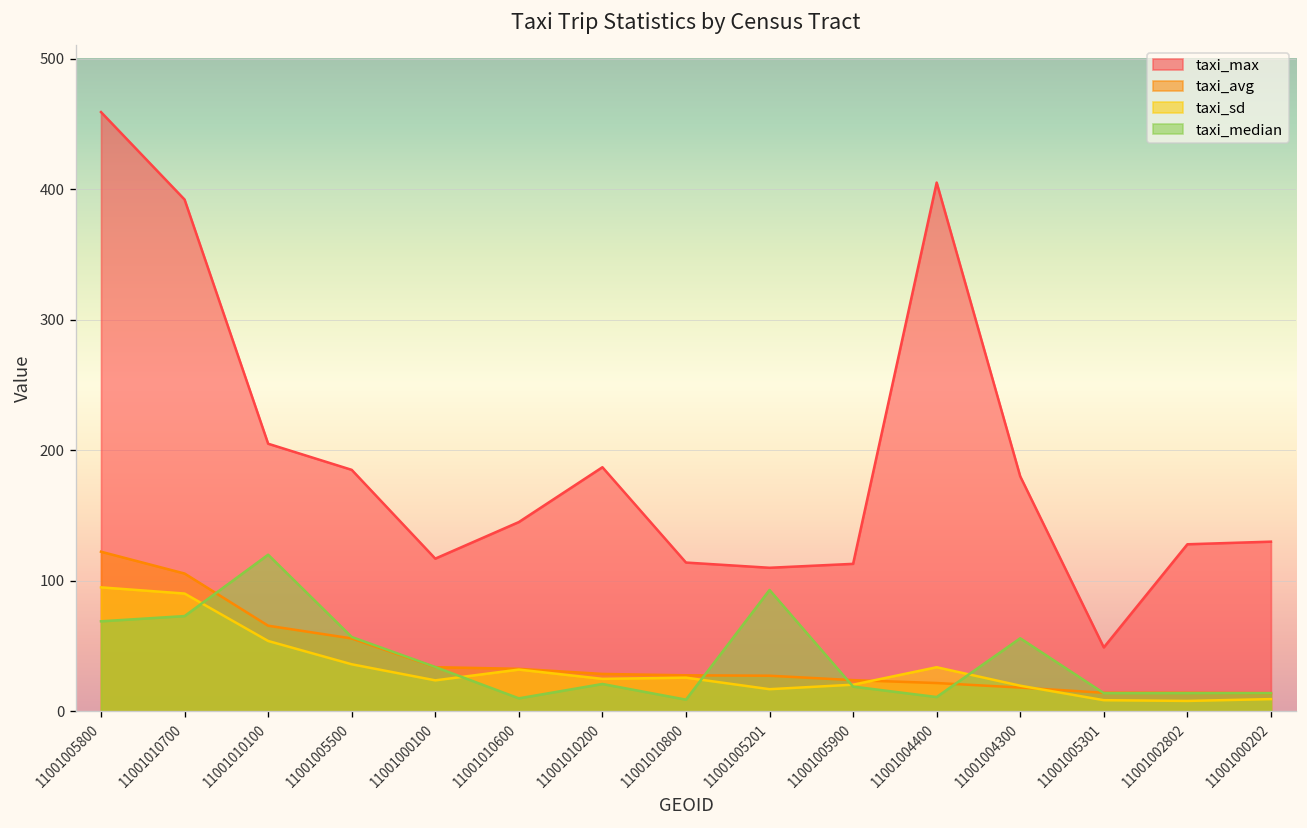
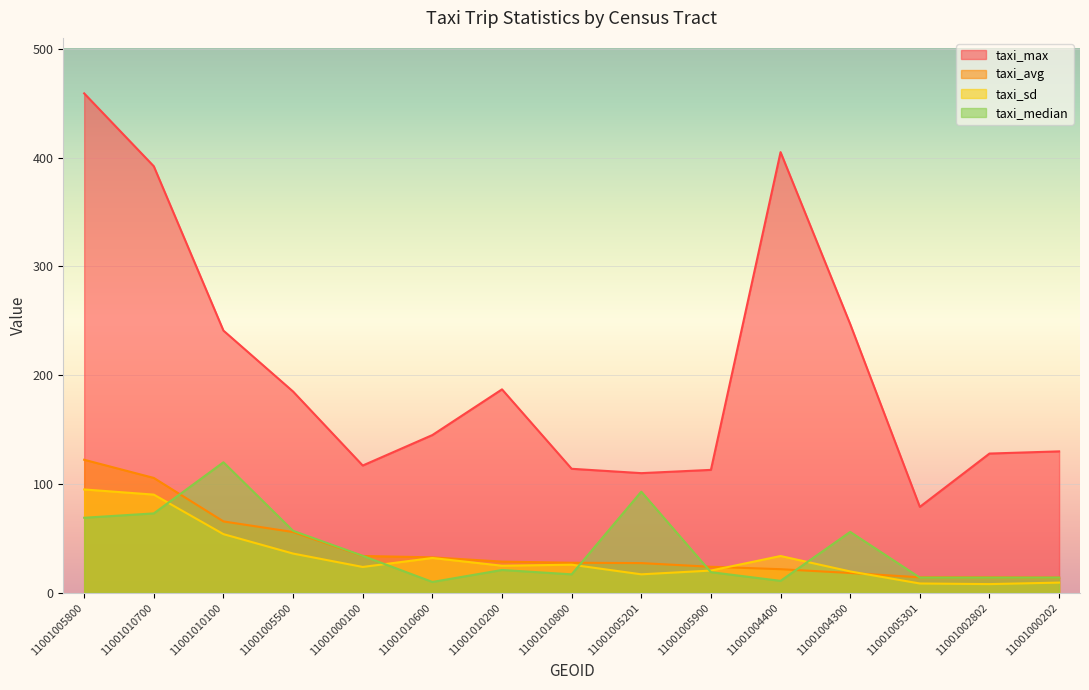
  {
    "taxi_max": {
      "11001005800": 459,
      "11001010700": 392,
-     "11001010100": 205,
+     "11001010100": 241,
      "11001005500": 185,
      "11001000100": 117,
      "11001010600": 145,
      "11001010200": 187,
      "11001010800": 114,
      "11001005201": 110,
      "11001005900": 113,
      "11001004400": 405,
-     "11001004300": 180,
-     "11001005301": 49,
+     "11001004300": 247,
+     "11001005301": 79,
      "11001002802": 128,
      "11001000202": 130
    },
    "taxi_median": {
      "11001005800": 69,
      "11001010700": 73,
      "11001010100": 120,
      "11001010600": 10,
      "11001010200": 21,
-     "11001010800": 9,
+     "11001010800": 17,
      "11001005201": 93,
      "11001004400": 11,
      "11001004300": 56
    }
  }
